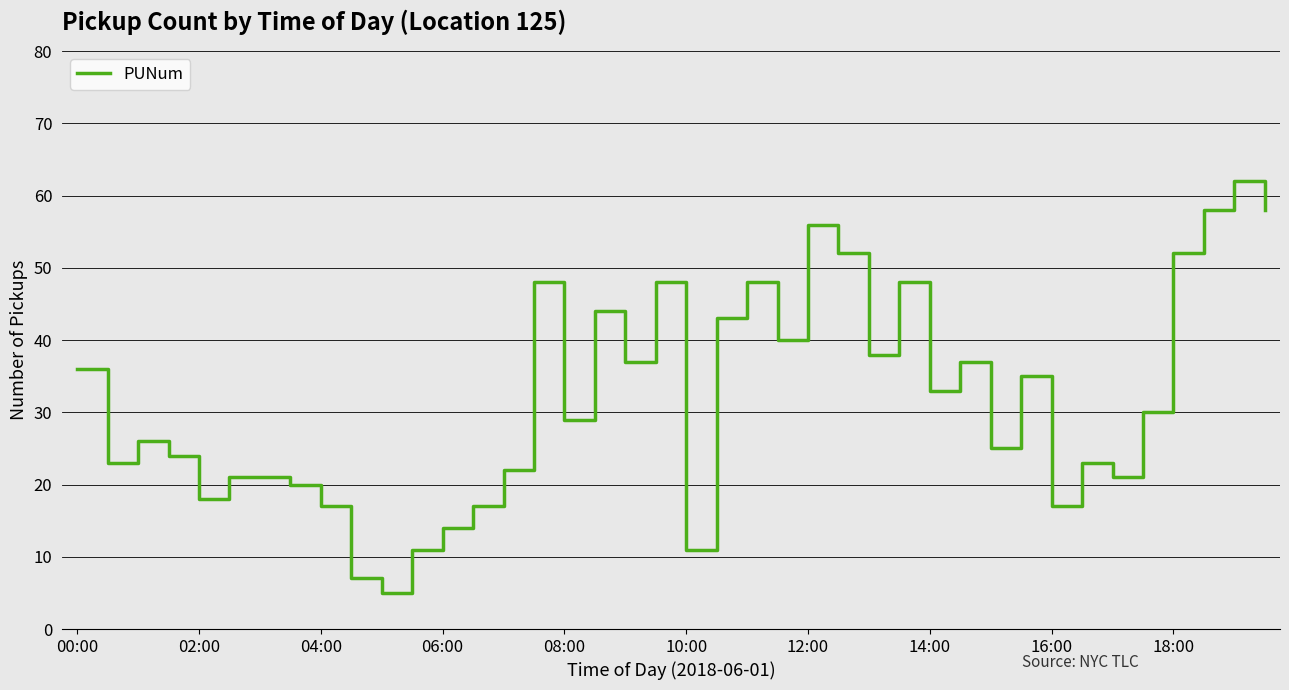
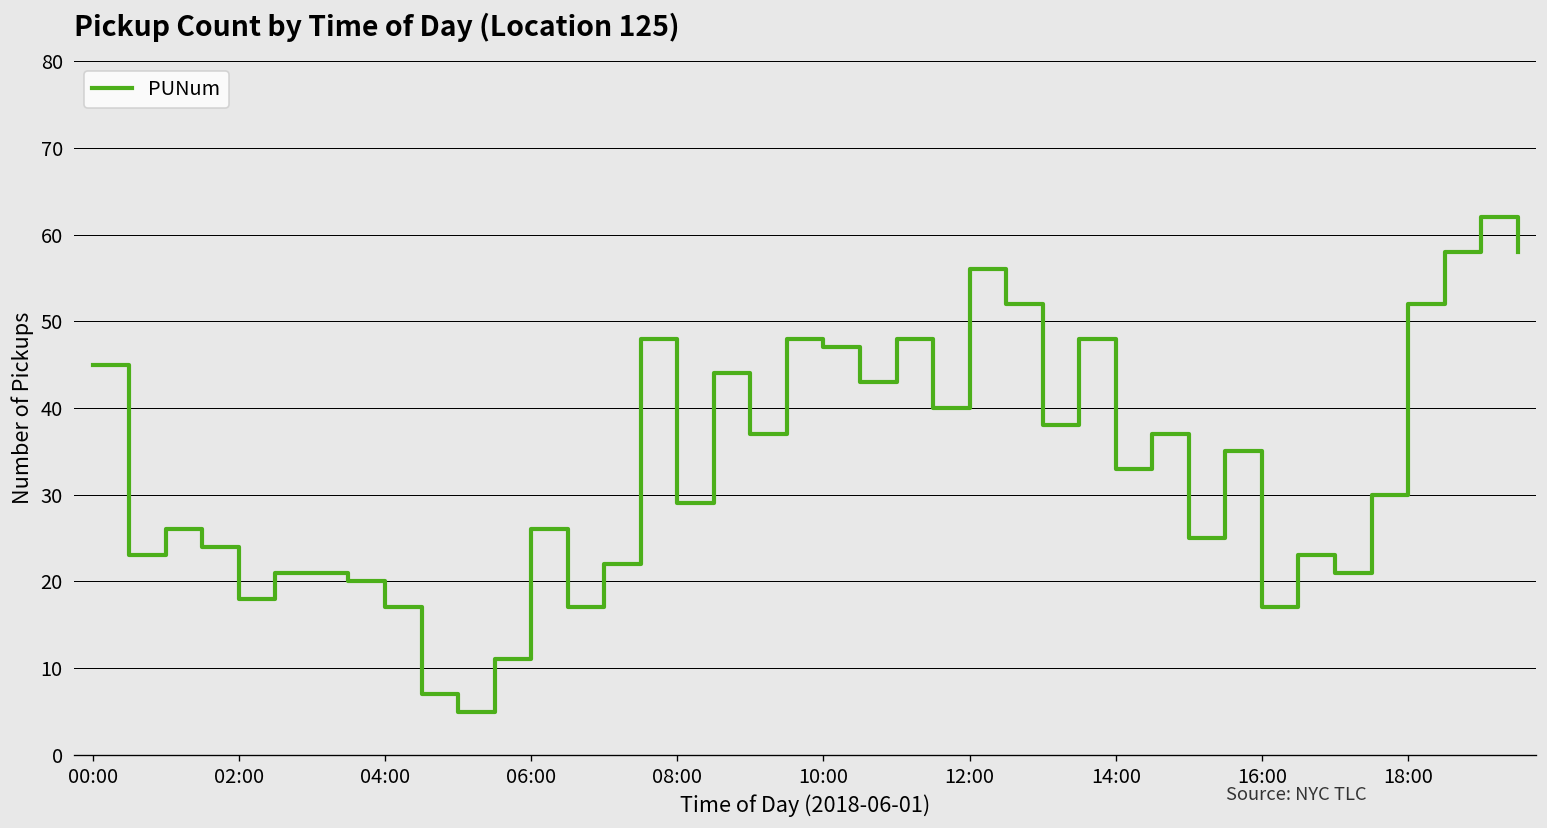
  {
-   "00:00": 36,
+   "00:00": 45,
    "02:00": 18,
    "04:00": 17,
-   "06:00": 14,
+   "06:00": 26,
    "08:00": 29,
-   "10:00": 11,
+   "10:00": 47,
    "12:00": 56,
    "14:00": 33,
    "16:00": 17,
    "18:00": 52
  }
